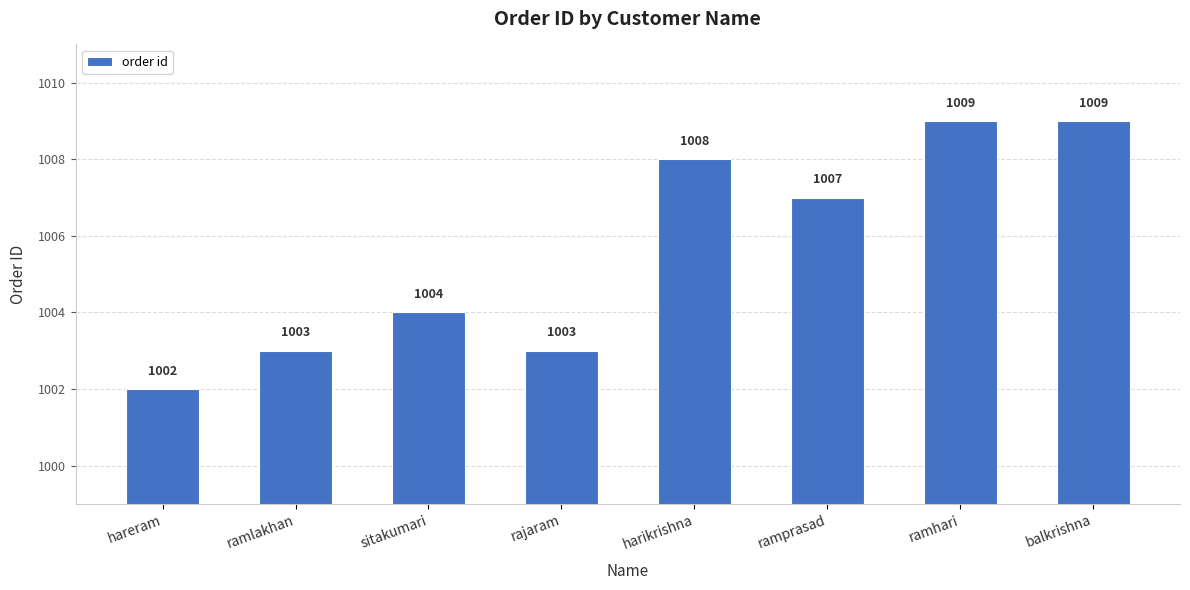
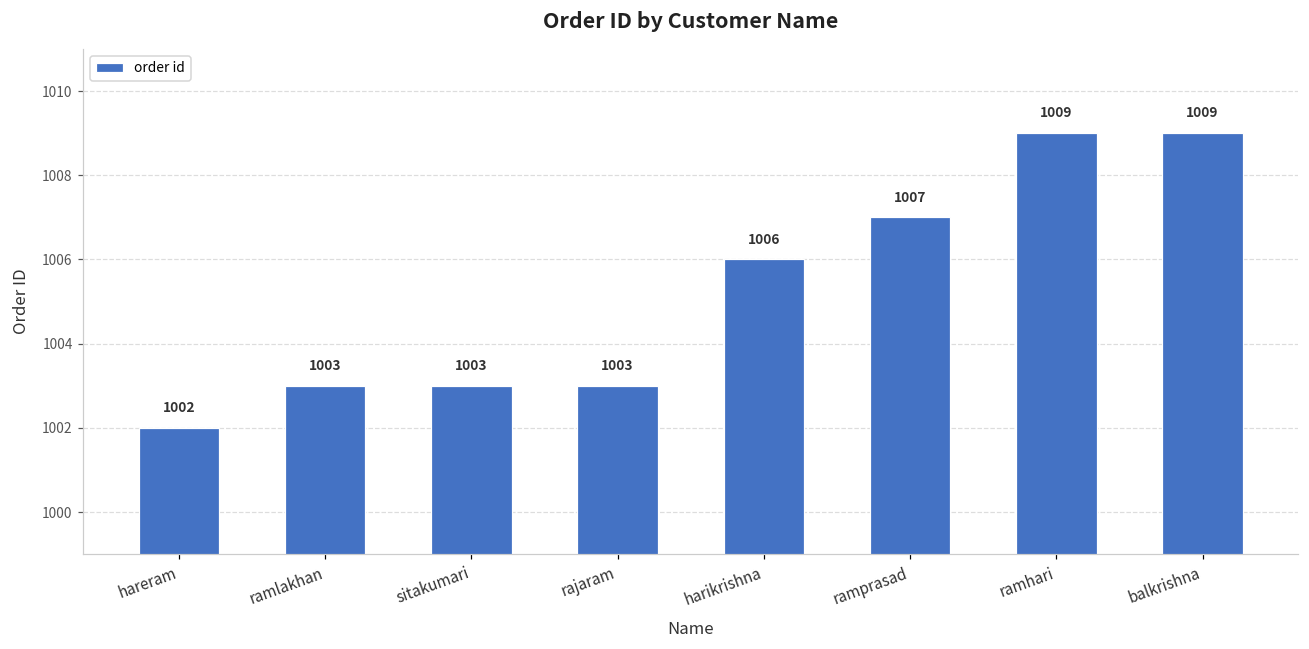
  {
    "hareram": 1002,
    "ramlakhan": 1003,
-   "sitakumari": 1004,
+   "sitakumari": 1003,
    "rajaram": 1003,
-   "harikrishna": 1008,
+   "harikrishna": 1006,
    "ramprasad": 1007,
    "ramhari": 1009,
    "balkrishna": 1009
  }
